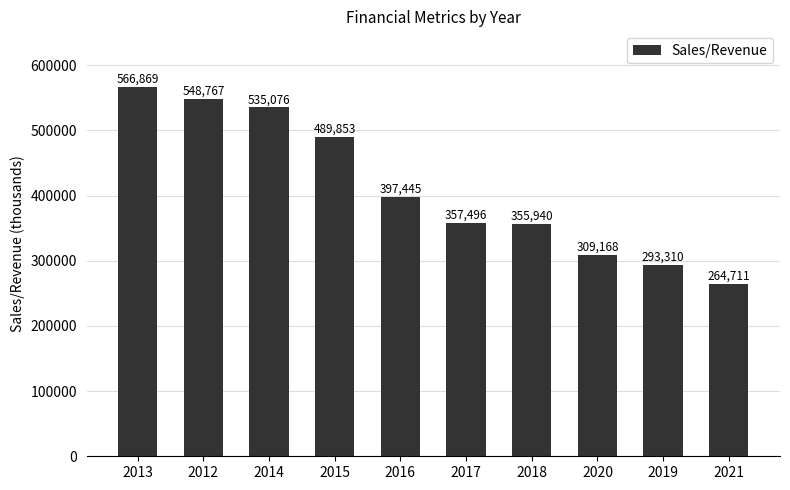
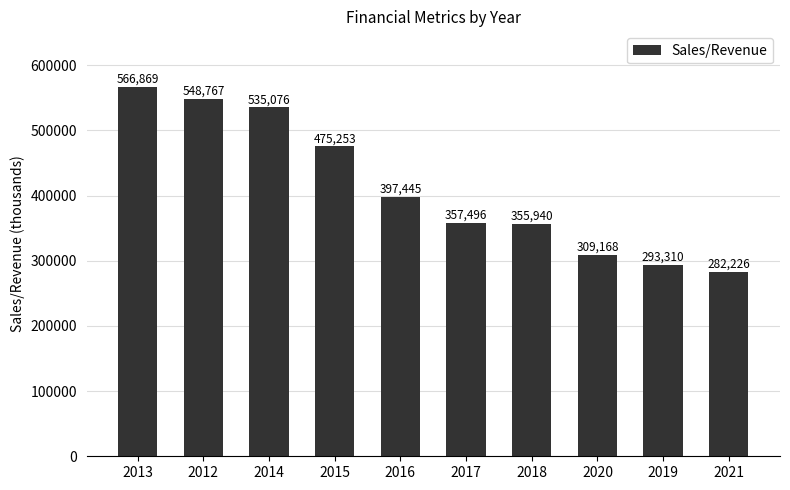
  {
    "2013": "566,869",
    "2012": "548,767",
    "2014": "535,076",
-   "2015": "489,853",
+   "2015": "475,253",
    "2016": "397,445",
    "2017": "357,496",
    "2018": "355,940",
    "2020": "309,168",
    "2019": "293,310",
-   "2021": "264,711"
+   "2021": "282,226"
  }
